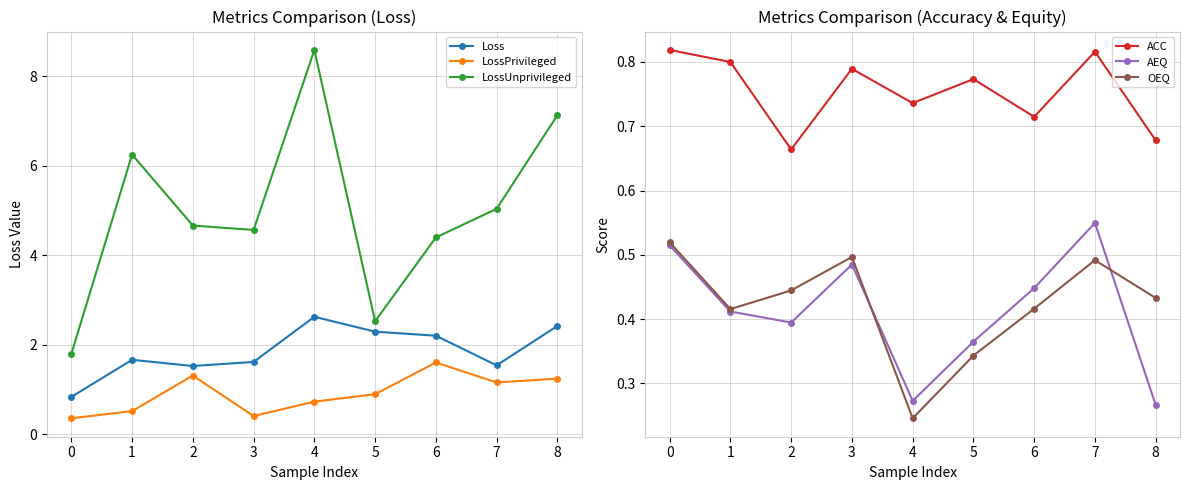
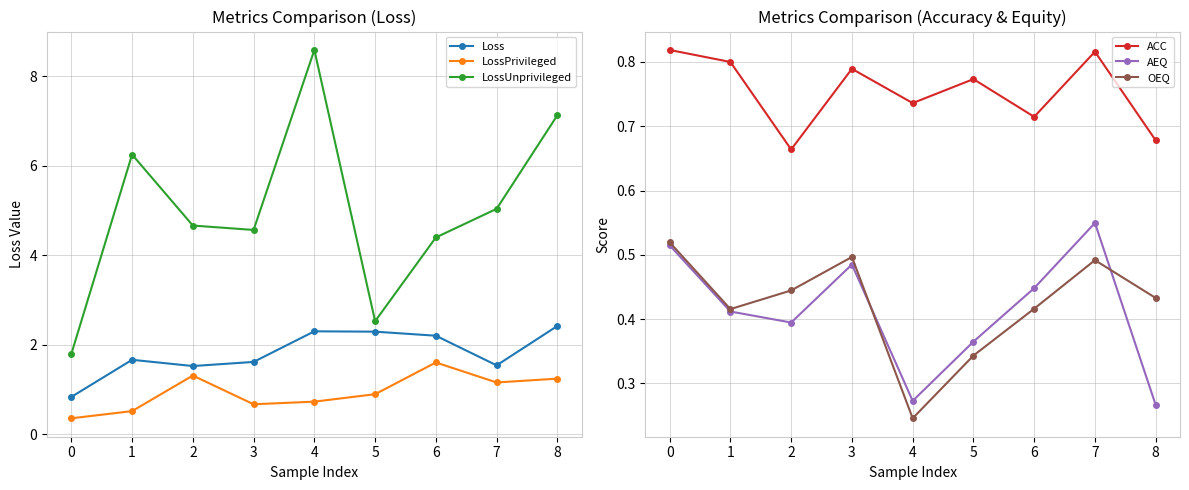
  {
    "Metrics Comparison (Loss)": {
      "Loss": {
        "0": 0.8,
        "1": 1.7,
        "2": 1.5,
        "3": 1.6,
-       "4": 2.6,
+       "4": 2.3,
        "5": 2.3,
        "6": 2.2,
        "7": 1.5,
        "8": 2.4
      },
      "LossPrivileged": {
        "0": 0.4,
        "1": 0.5,
        "2": 1.3,
-       "3": 0.4,
+       "3": 0.7,
        "4": 0.7,
        "5": 0.9,
        "6": 1.6,
        "7": 1.2,
        "8": 1.2
      },
      "LossUnprivileged": {
        "0": 1.8,
        "1": 6.3,
        "2": 4.7,
        "3": 4.6,
        "4": 8.6,
        "5": 2.5,
        "6": 4.4,
        "7": 5.0,
        "8": 7.1
      }
    },
    "Metrics Comparison (Accuracy & Equity)": {
      "ACC": {
        "0": 0.82,
        "1": 0.80,
        "2": 0.66,
        "3": 0.79,
        "4": 0.74,
        "5": 0.77,
        "6": 0.71,
        "7": 0.82,
        "8": 0.68
      },
      "AEQ": {
        "0": 0.51,
        "2": 0.39,
        "3": 0.48,
        "4": 0.27,
        "5": 0.36,
        "6": 0.45,
        "7": 0.55,
        "8": 0.27
      },
      "OEQ": {
        "0": 0.52,
        "2": 0.44,
        "3": 0.50,
        "4": 0.25,
        "5": 0.34,
        "6": 0.42,
        "7": 0.49,
        "8": 0.43
      }
    }
  }
